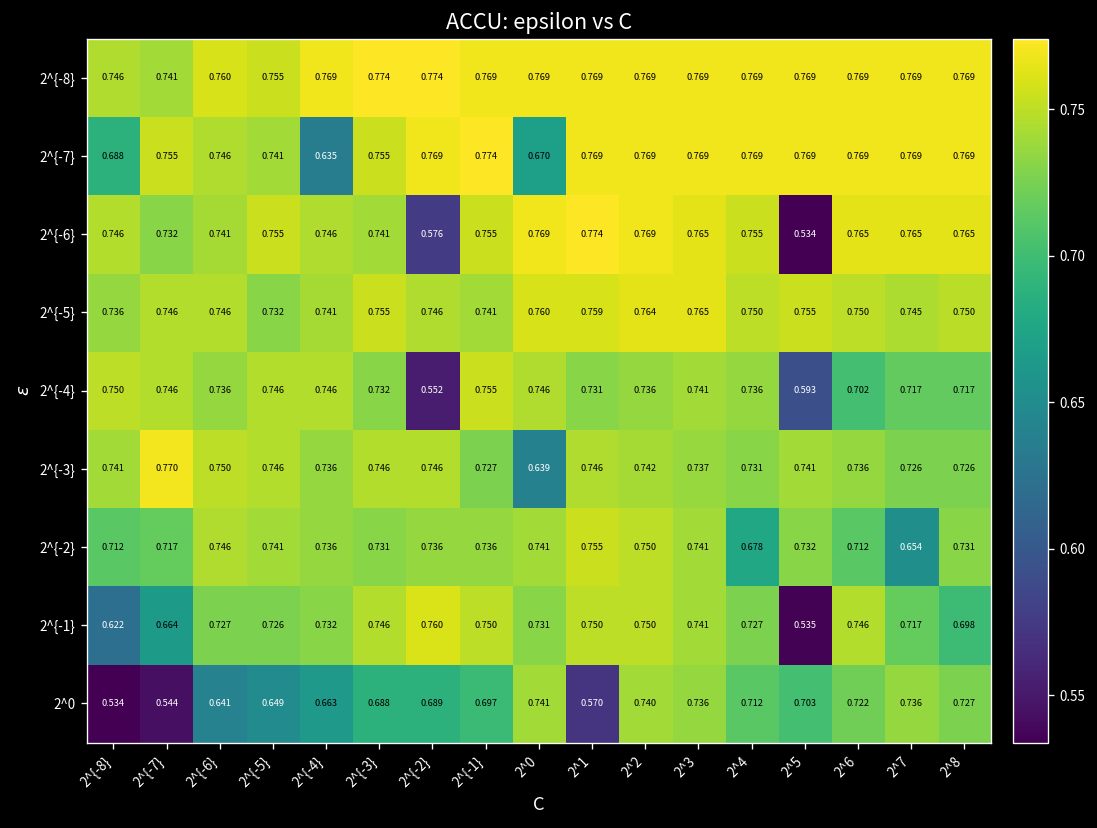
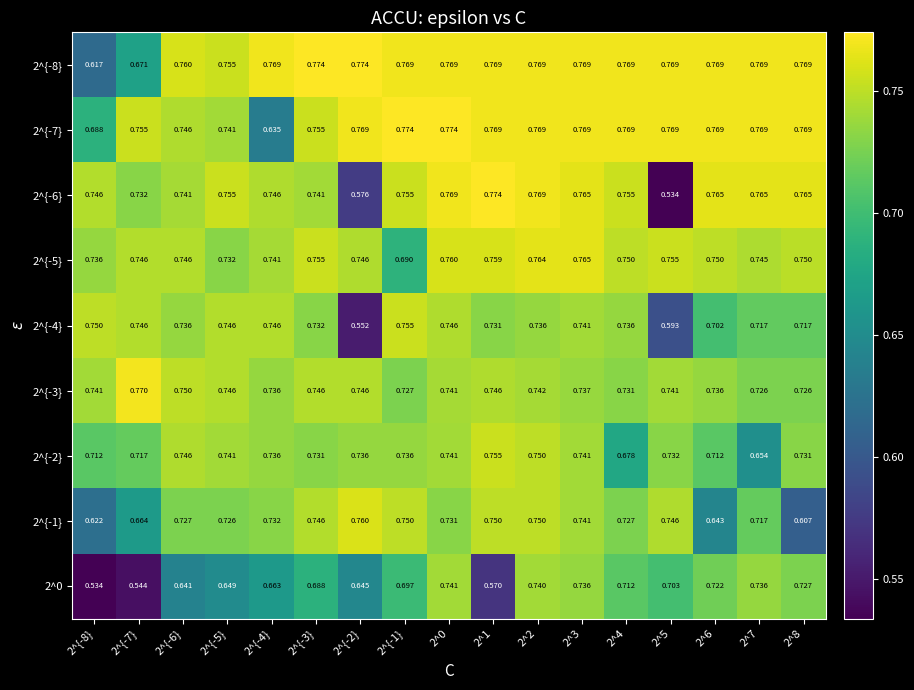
  {
    "2^{-8}": {
-     "2^{-8}": 0.746,
-     "2^{-7}": 0.741,
+     "2^{-8}": 0.617,
+     "2^{-7}": 0.671,
      "2^{-6}": 0.760,
      "2^{-5}": 0.755,
      "2^{-4}": 0.769,
      "2^{-3}": 0.774,
      "2^{-2}": 0.774,
      "2^{-1}": 0.769,
      "2^0": 0.769,
      "2^1": 0.769,
      "2^2": 0.769,
      "2^3": 0.769,
      "2^4": 0.769,
      "2^5": 0.769,
      "2^6": 0.769,
      "2^7": 0.769,
      "2^8": 0.769
    },
    "2^{-7}": {
      "2^{-8}": 0.688,
      "2^{-7}": 0.755,
      "2^{-6}": 0.746,
      "2^{-5}": 0.741,
      "2^{-4}": 0.635,
      "2^{-3}": 0.755,
      "2^{-2}": 0.769,
      "2^{-1}": 0.774,
-     "2^0": 0.670,
+     "2^0": 0.774,
      "2^1": 0.769,
      "2^2": 0.769,
      "2^3": 0.769,
      "2^4": 0.769,
      "2^5": 0.769,
      "2^6": 0.769,
      "2^7": 0.769,
      "2^8": 0.769
    },
    "2^{-6}": {
      "2^{-8}": 0.746,
      "2^{-7}": 0.732,
      "2^{-6}": 0.741,
      "2^{-5}": 0.755,
      "2^{-4}": 0.746,
      "2^{-3}": 0.741,
      "2^{-2}": 0.576,
      "2^{-1}": 0.755,
      "2^0": 0.769,
      "2^1": 0.774,
      "2^2": 0.769,
      "2^3": 0.765,
      "2^4": 0.755,
      "2^5": 0.534,
      "2^6": 0.765,
      "2^7": 0.765,
      "2^8": 0.765
    },
    "2^{-5}": {
      "2^{-8}": 0.736,
      "2^{-7}": 0.746,
      "2^{-6}": 0.746,
      "2^{-5}": 0.732,
      "2^{-4}": 0.741,
      "2^{-3}": 0.755,
      "2^{-2}": 0.746,
-     "2^{-1}": 0.741,
+     "2^{-1}": 0.690,
      "2^0": 0.760,
      "2^1": 0.759,
      "2^2": 0.764,
      "2^3": 0.765,
      "2^4": 0.750,
      "2^5": 0.755,
      "2^6": 0.750,
      "2^7": 0.745,
      "2^8": 0.750
    },
    "2^{-4}": {
      "2^{-8}": 0.750,
      "2^{-7}": 0.746,
      "2^{-6}": 0.736,
      "2^{-5}": 0.746,
      "2^{-4}": 0.746,
      "2^{-3}": 0.732,
      "2^{-2}": 0.552,
      "2^{-1}": 0.755,
      "2^0": 0.746,
      "2^1": 0.731,
      "2^2": 0.736,
      "2^3": 0.741,
      "2^4": 0.736,
      "2^5": 0.593,
      "2^6": 0.702,
      "2^7": 0.717,
      "2^8": 0.717
    },
    "2^{-3}": {
      "2^{-8}": 0.741,
      "2^{-7}": 0.770,
      "2^{-6}": 0.750,
      "2^{-5}": 0.746,
      "2^{-4}": 0.736,
      "2^{-3}": 0.746,
      "2^{-2}": 0.746,
      "2^{-1}": 0.727,
-     "2^0": 0.639,
+     "2^0": 0.741,
      "2^1": 0.746,
      "2^2": 0.742,
      "2^3": 0.737,
      "2^4": 0.731,
      "2^5": 0.741,
      "2^6": 0.736,
      "2^7": 0.726,
      "2^8": 0.726
    },
    "2^{-2}": {
      "2^{-8}": 0.712,
      "2^{-7}": 0.717,
      "2^{-6}": 0.746,
      "2^{-5}": 0.741,
      "2^{-4}": 0.736,
      "2^{-3}": 0.731,
      "2^{-2}": 0.736,
      "2^{-1}": 0.736,
      "2^0": 0.741,
      "2^1": 0.755,
      "2^2": 0.750,
      "2^3": 0.741,
      "2^4": 0.678,
      "2^5": 0.732,
      "2^6": 0.712,
      "2^7": 0.654,
      "2^8": 0.731
    },
    "2^{-1}": {
      "2^{-8}": 0.622,
      "2^{-7}": 0.664,
      "2^{-6}": 0.727,
      "2^{-5}": 0.726,
      "2^{-4}": 0.732,
      "2^{-3}": 0.746,
      "2^{-2}": 0.760,
      "2^{-1}": 0.750,
      "2^0": 0.731,
      "2^1": 0.750,
      "2^2": 0.750,
      "2^3": 0.741,
      "2^4": 0.727,
-     "2^5": 0.535,
-     "2^6": 0.746,
+     "2^5": 0.746,
+     "2^6": 0.643,
      "2^7": 0.717,
-     "2^8": 0.698
+     "2^8": 0.607
    },
    "2^0": {
      "2^{-8}": 0.534,
      "2^{-7}": 0.544,
      "2^{-6}": 0.641,
      "2^{-5}": 0.649,
      "2^{-4}": 0.663,
      "2^{-3}": 0.688,
-     "2^{-2}": 0.689,
+     "2^{-2}": 0.645,
      "2^{-1}": 0.697,
      "2^0": 0.741,
      "2^1": 0.570,
      "2^2": 0.740,
      "2^3": 0.736,
      "2^4": 0.712,
      "2^5": 0.703,
      "2^6": 0.722,
      "2^7": 0.736,
      "2^8": 0.727
    }
  }
